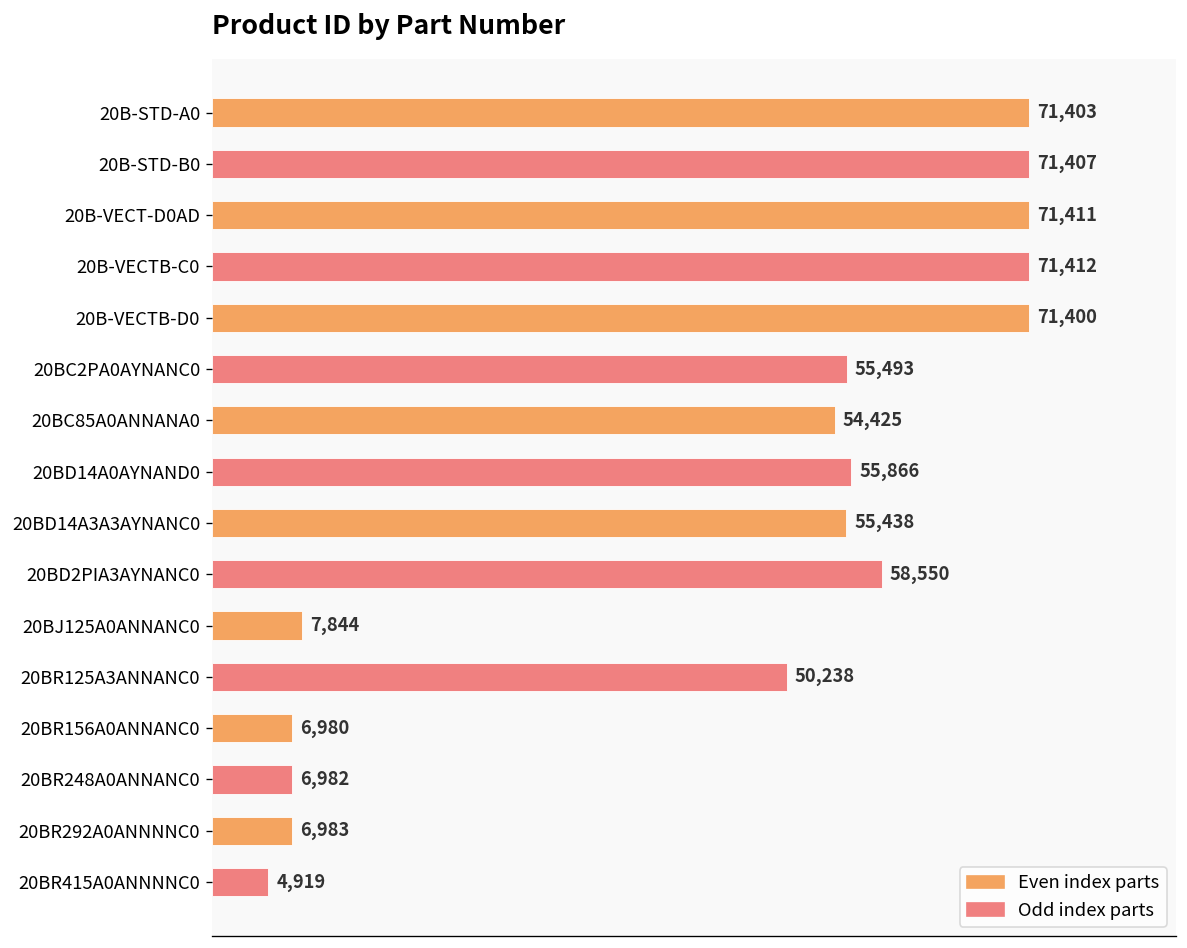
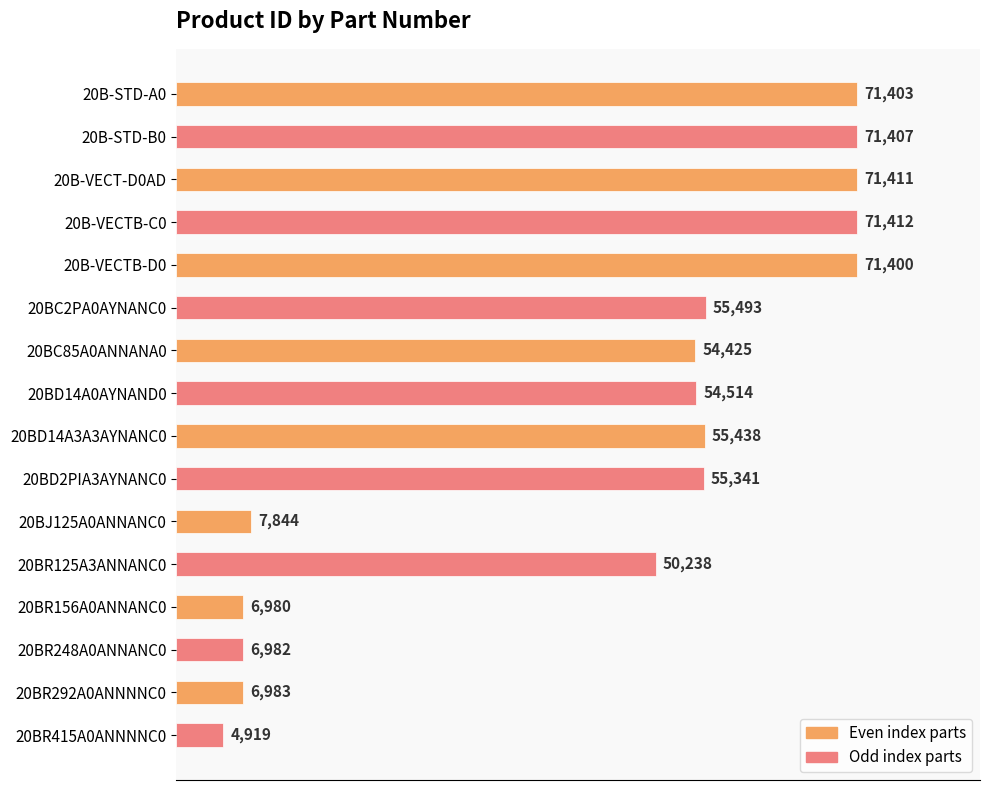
  {
    "20B-STD-A0": "71,403",
    "20B-STD-B0": "71,407",
    "20B-VECT-D0AD": "71,411",
    "20B-VECTB-C0": "71,412",
    "20B-VECTB-D0": "71,400",
    "20BC2PA0AYNANC0": "55,493",
    "20BC85A0ANNANA0": "54,425",
-   "20BD14A0AYNAND0": "55,866",
+   "20BD14A0AYNAND0": "54,514",
    "20BD14A3A3AYNANC0": "55,438",
-   "20BD2PIA3AYNANC0": "58,550",
+   "20BD2PIA3AYNANC0": "55,341",
    "20BJ125A0ANNANC0": "7,844",
    "20BR125A3ANNANC0": "50,238",
    "20BR156A0ANNANC0": "6,980",
    "20BR248A0ANNANC0": "6,982",
    "20BR292A0ANNNNC0": "6,983",
    "20BR415A0ANNNNC0": "4,919"
  }
